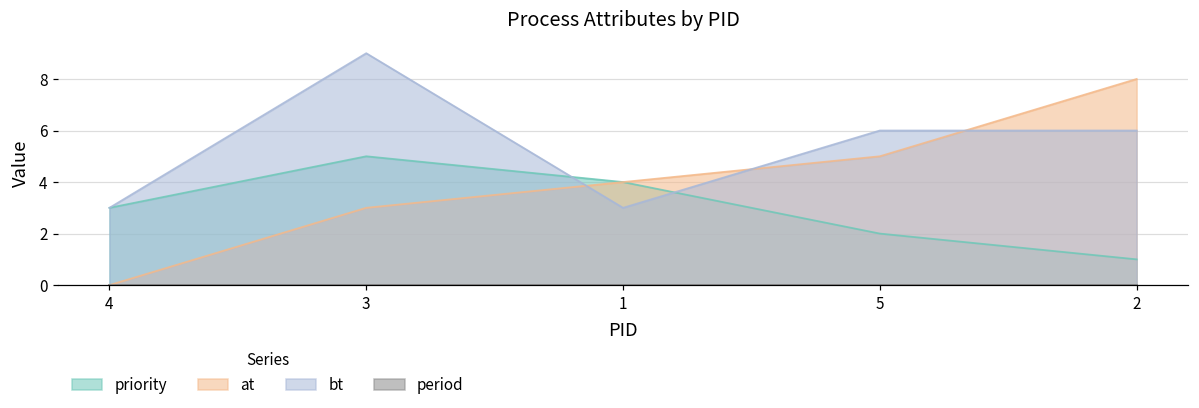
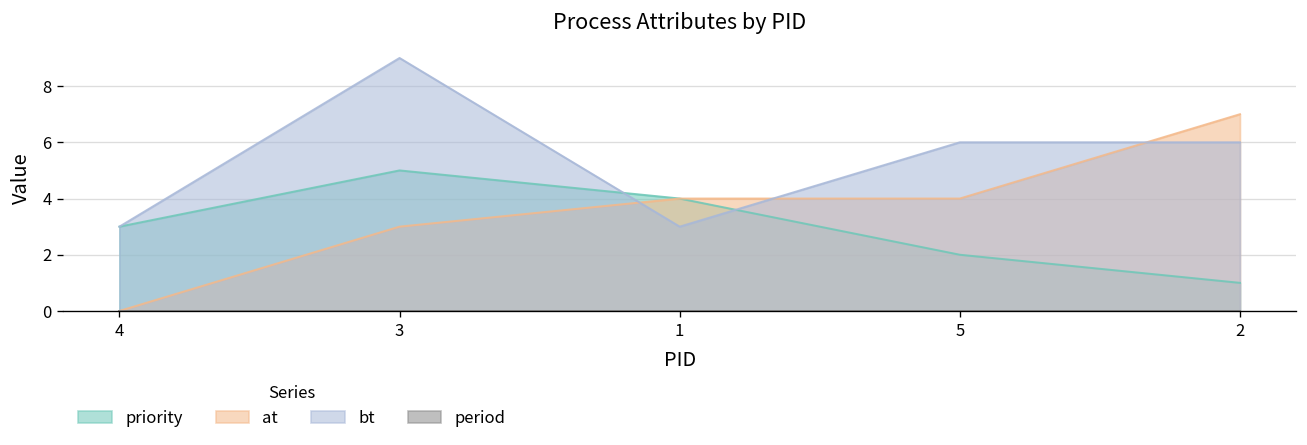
  {
    "at": {
      "3": 3,
-     "5": 5,
-     "2": 8
+     "5": 4,
+     "2": 7
    },
    "period": {
      "3": 0,
      "1": 0,
      "5": 0,
      "2": 0
    }
  }
